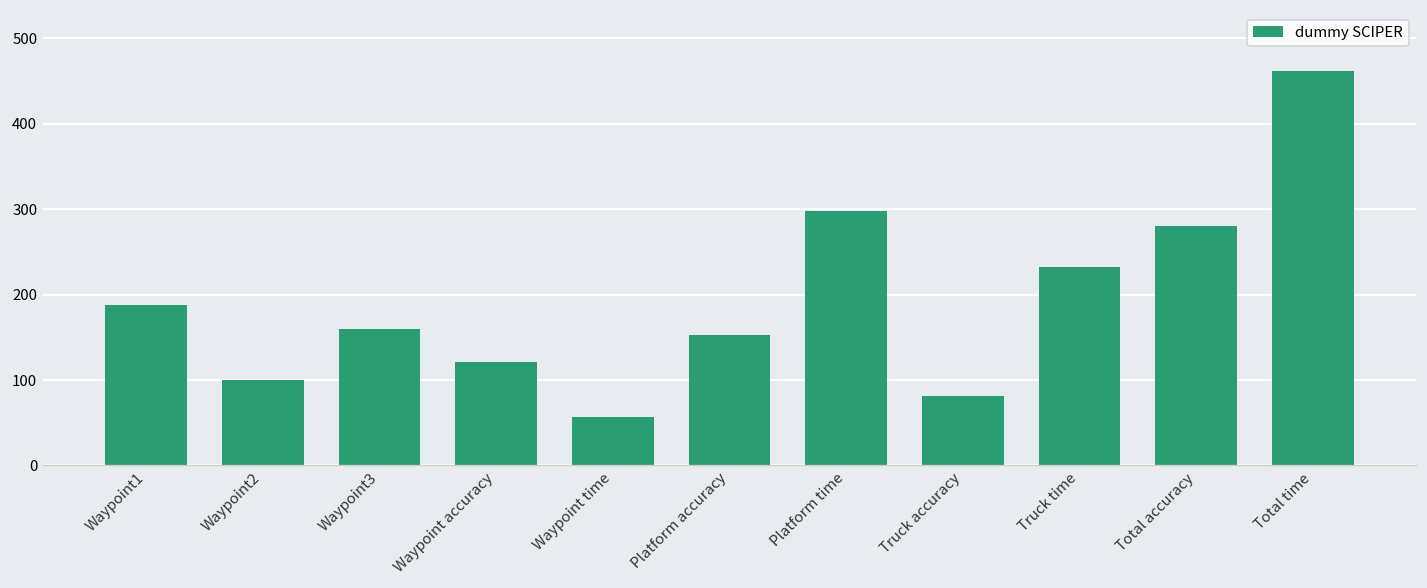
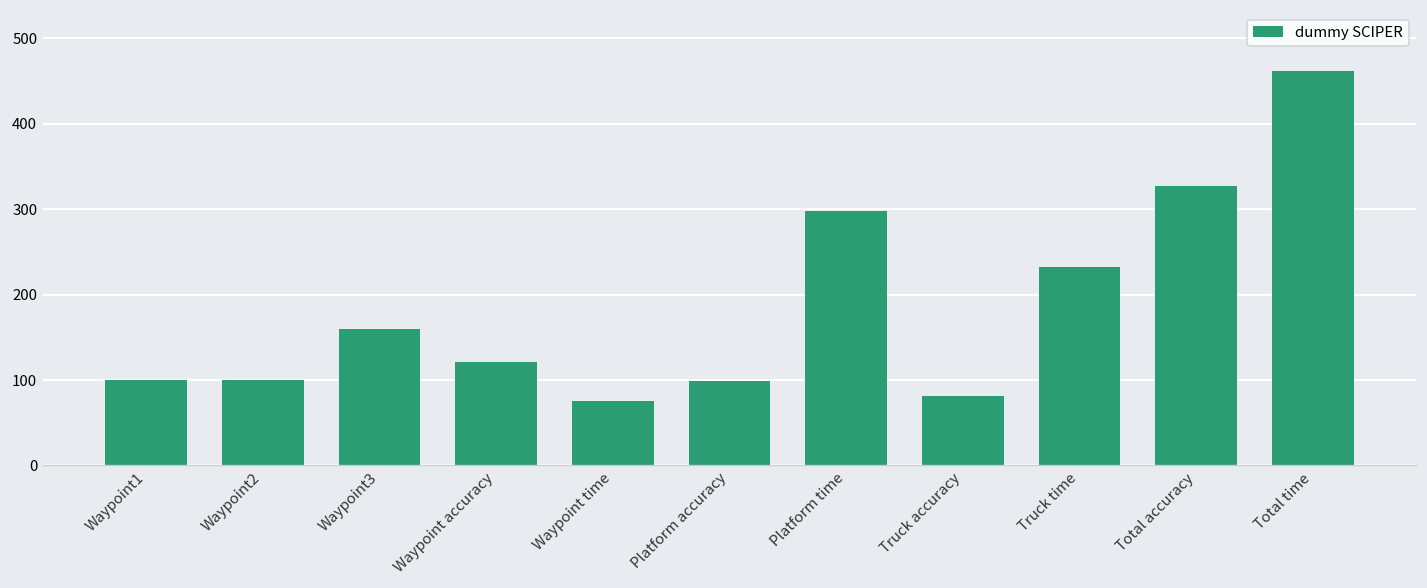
  {
-   "Waypoint1": 190,
+   "Waypoint1": 100,
    "Waypoint2": 100,
    "Waypoint3": 160,
    "Waypoint accuracy": 120,
-   "Waypoint time": 60,
-   "Platform accuracy": 150,
+   "Waypoint time": 80,
+   "Platform accuracy": 100,
    "Platform time": 300,
    "Truck accuracy": 80,
    "Truck time": 230,
-   "Total accuracy": 280,
+   "Total accuracy": 330,
    "Total time": 460
  }
